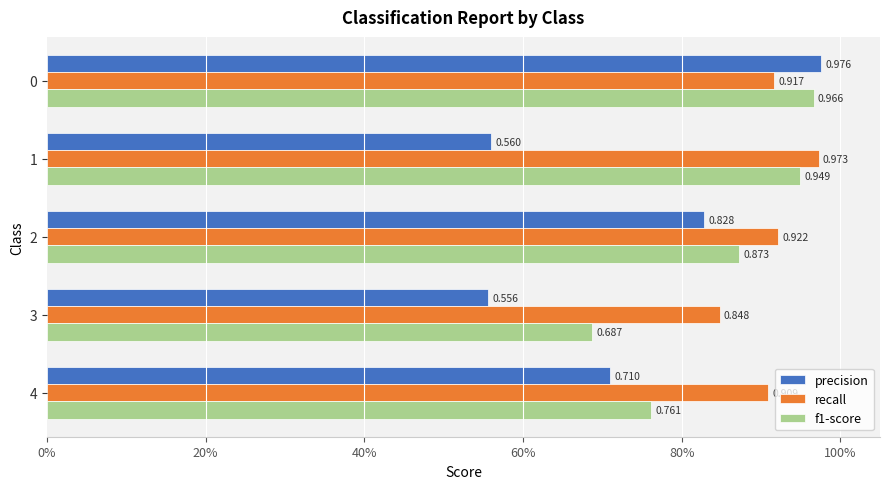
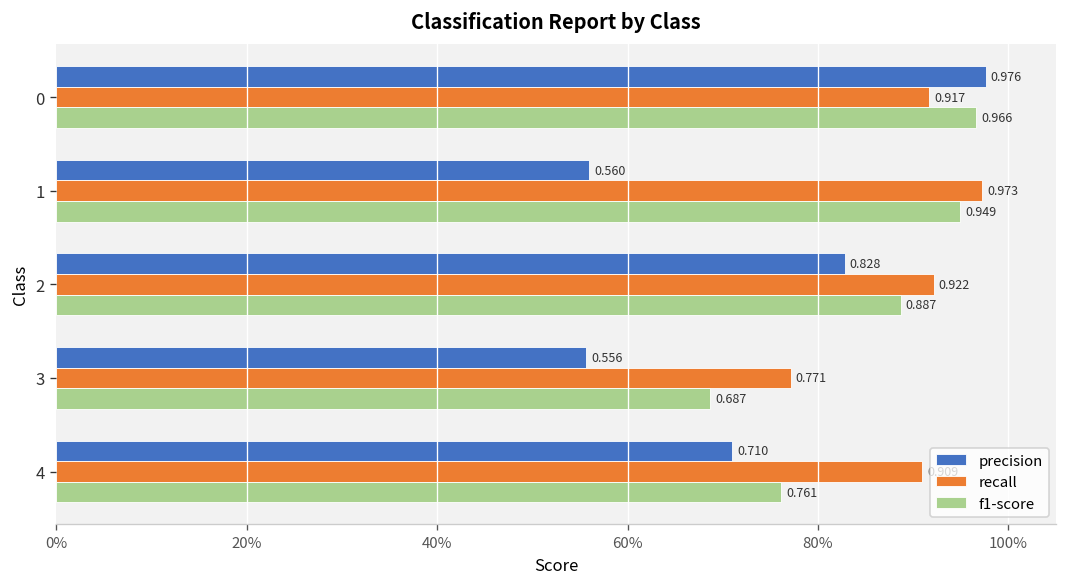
  {
    "precision": {
      "0": 0.976,
      "1": 0.560,
      "2": 0.828,
      "3": 0.556,
      "4": 0.710
    },
    "recall": {
      "0": 0.917,
      "1": 0.973,
      "2": 0.922,
-     "3": 0.848
+     "3": 0.771
    },
    "f1-score": {
      "0": 0.966,
      "1": 0.949,
-     "2": 0.873,
+     "2": 0.887,
      "3": 0.687,
      "4": 0.761
    }
  }
